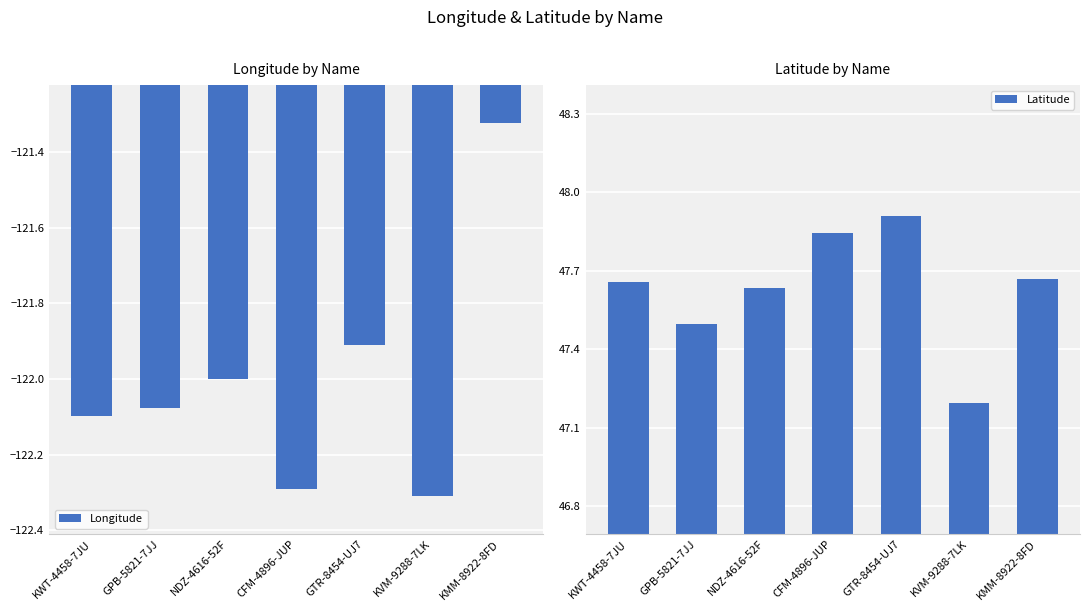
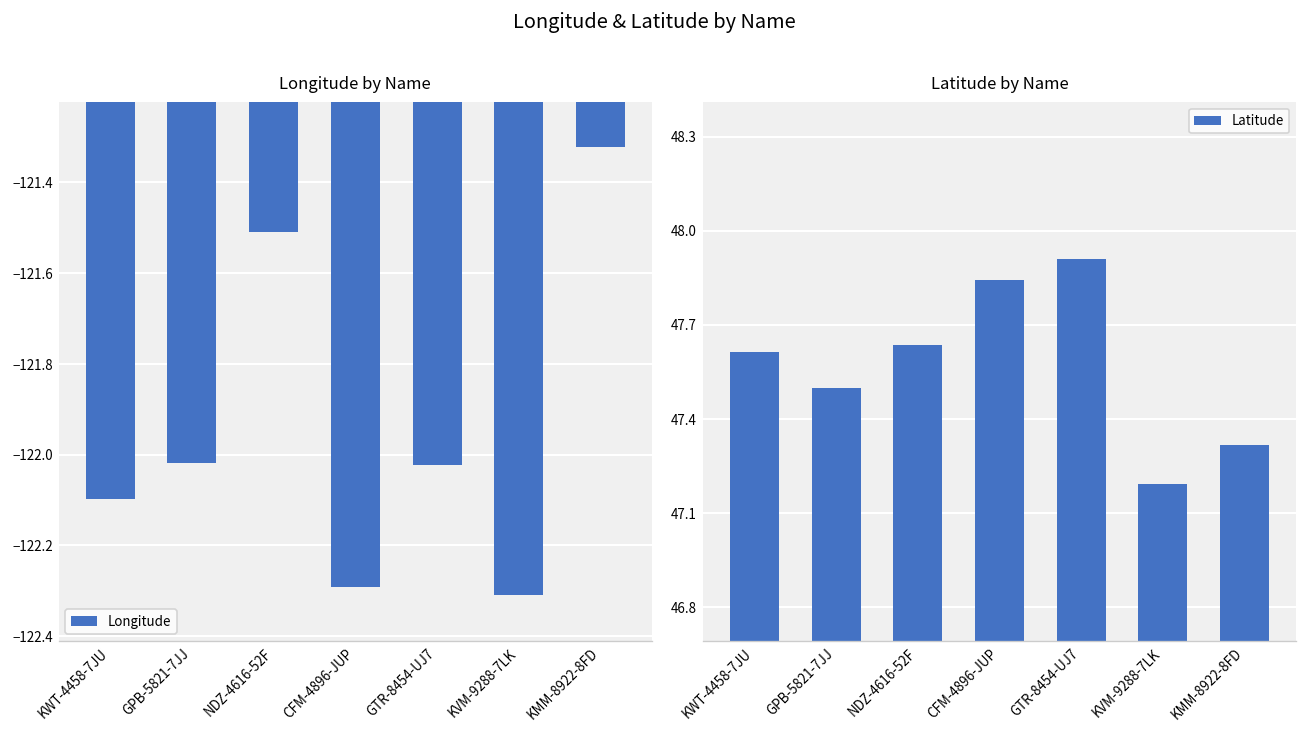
  {
    "Longitude by Name": {
      "KWT-4458-7JU": -122.10,
-     "GPB-5821-7JJ": -122.08,
-     "NDZ-4616-52F": -122.00,
+     "GPB-5821-7JJ": -122.02,
+     "NDZ-4616-52F": -121.51,
      "CFM-4896-JUP": -122.29,
-     "GTR-8454-UJ7": -121.91,
+     "GTR-8454-UJ7": -122.02,
      "KVM-9288-7LK": -122.31,
      "KMM-8922-8FD": -121.32
    },
    "Latitude by Name": {
-     "KWT-4458-7JU": 47.66,
+     "KWT-4458-7JU": 47.61,
      "GPB-5821-7JJ": 47.50,
      "NDZ-4616-52F": 47.63,
      "CFM-4896-JUP": 47.84,
      "GTR-8454-UJ7": 47.91,
      "KVM-9288-7LK": 47.19,
-     "KMM-8922-8FD": 47.67
+     "KMM-8922-8FD": 47.32
    }
  }
